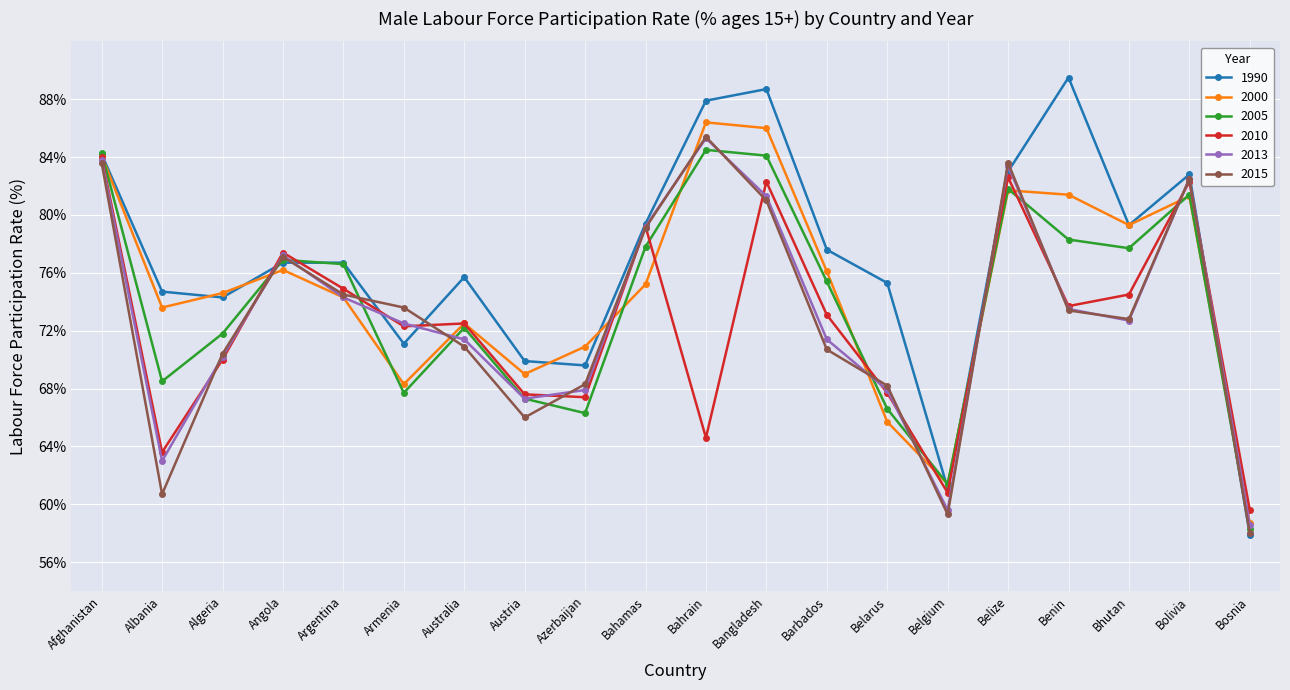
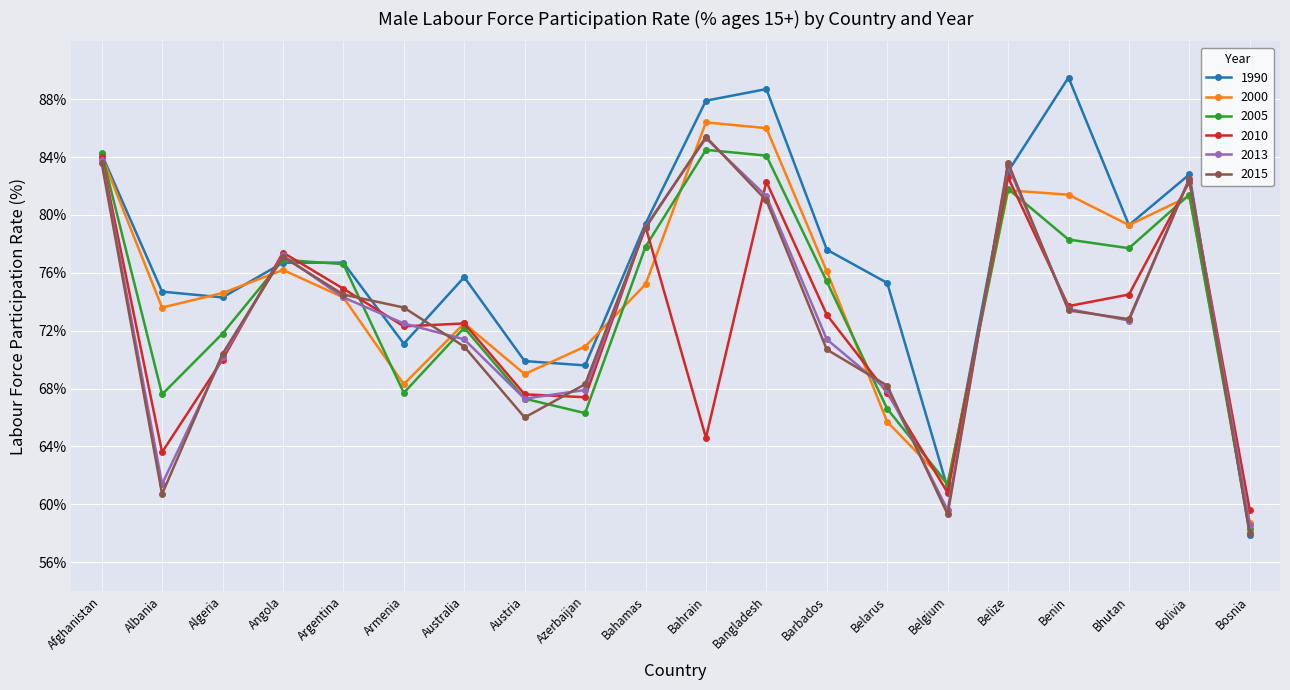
  {
    "1990": {
      "Albania": "74.7%",
      "Algeria": "74.3%",
      "Angola": "76.7%",
      "Armenia": "71.1%",
      "Australia": "75.7%",
      "Austria": "69.9%",
      "Azerbaijan": "69.6%",
      "Bahamas": "79.4%",
      "Bahrain": "87.9%",
      "Bangladesh": "88.7%",
      "Barbados": "77.6%",
      "Belarus": "75.3%",
      "Belgium": "61.1%",
      "Belize": "83.0%",
      "Benin": "89.5%",
      "Bolivia": "82.8%"
    },
    "2000": {
      "Albania": "73.6%",
      "Algeria": "74.6%",
      "Angola": "76.2%",
      "Armenia": "68.3%",
      "Austria": "69.0%",
      "Azerbaijan": "70.9%",
      "Bahamas": "75.2%",
      "Bahrain": "86.4%",
      "Bangladesh": "86.0%",
      "Barbados": "76.1%",
      "Belarus": "65.7%",
      "Benin": "81.4%"
    },
    "2005": {
-     "Albania": "68.5%",
+     "Albania": "67.6%",
      "Algeria": "71.8%",
      "Angola": "76.9%",
      "Armenia": "67.7%",
      "Australia": "72.2%",
      "Azerbaijan": "66.3%",
      "Bahamas": "77.8%",
      "Bahrain": "84.5%",
      "Bangladesh": "84.1%",
      "Barbados": "75.4%",
      "Belarus": "66.6%",
      "Benin": "78.3%",
      "Bhutan": "77.7%",
      "Bosnia": "58.3%"
    },
    "2010": {
      "Albania": "63.6%",
      "Algeria": "70.0%",
      "Angola": "77.4%",
      "Argentina": "74.9%",
      "Armenia": "72.3%",
      "Austria": "67.6%",
      "Azerbaijan": "67.4%",
      "Bahrain": "64.6%",
      "Bangladesh": "82.3%",
      "Barbados": "73.1%",
      "Belarus": "67.7%",
      "Belgium": "60.8%",
      "Belize": "82.6%",
      "Benin": "73.7%",
      "Bhutan": "74.5%",
      "Bolivia": "82.3%",
      "Bosnia": "59.6%"
    },
    "2013": {
      "Afghanistan": "83.8%",
-     "Albania": "63.0%",
+     "Albania": "61.4%",
      "Algeria": "70.2%",
      "Armenia": "72.5%",
      "Australia": "71.4%",
      "Azerbaijan": "67.9%",
      "Bangladesh": "81.3%",
      "Barbados": "71.4%",
      "Belarus": "67.9%",
      "Belgium": "59.6%",
      "Belize": "83.4%"
    },
    "2015": {
      "Afghanistan": "83.6%",
      "Albania": "60.7%",
      "Algeria": "70.4%",
      "Argentina": "74.5%",
      "Armenia": "73.6%",
      "Australia": "70.9%",
      "Austria": "66.0%",
      "Azerbaijan": "68.3%",
      "Bangladesh": "81.0%",
      "Barbados": "70.7%",
      "Belarus": "68.2%",
      "Belgium": "59.3%",
      "Belize": "83.6%"
    }
  }
